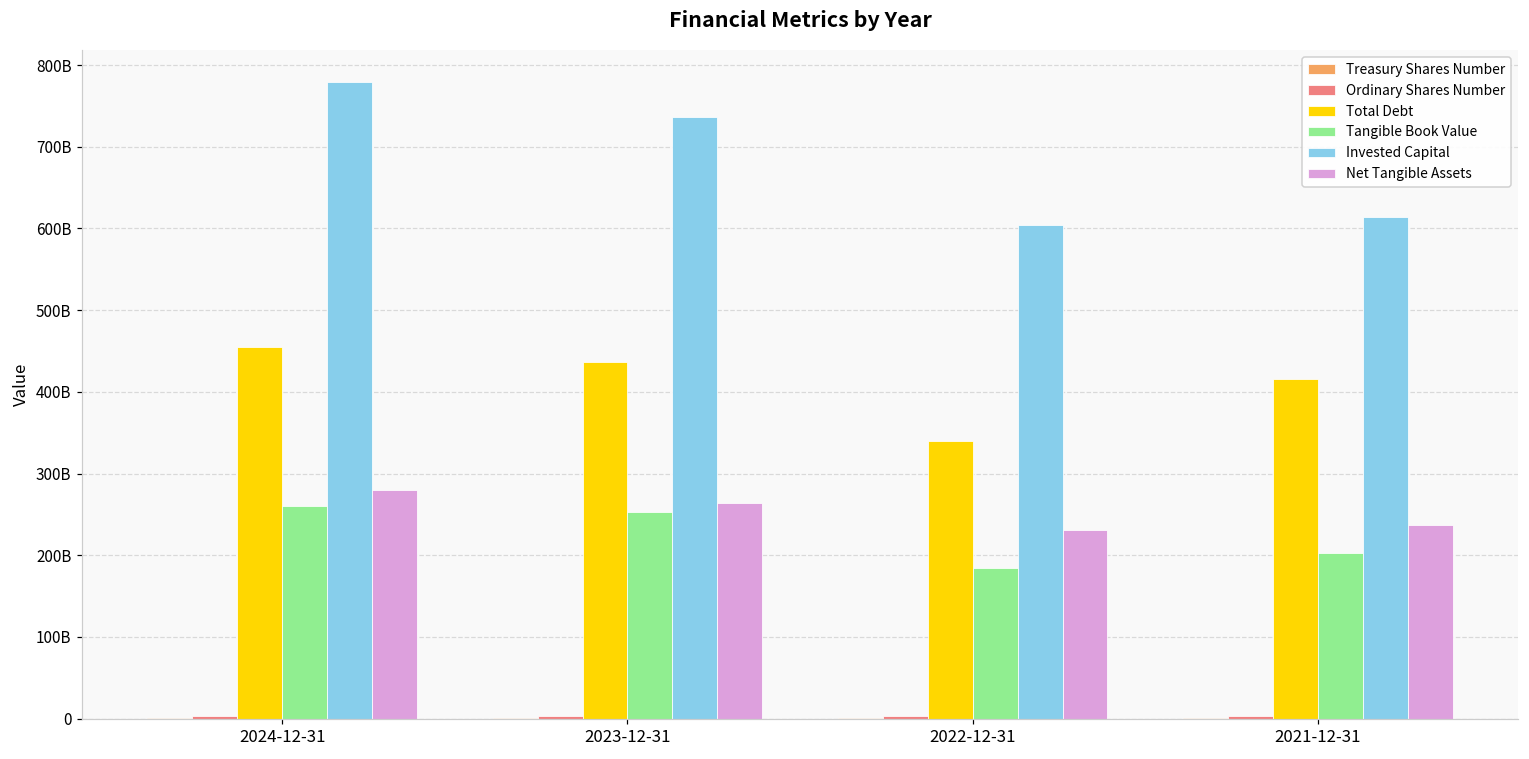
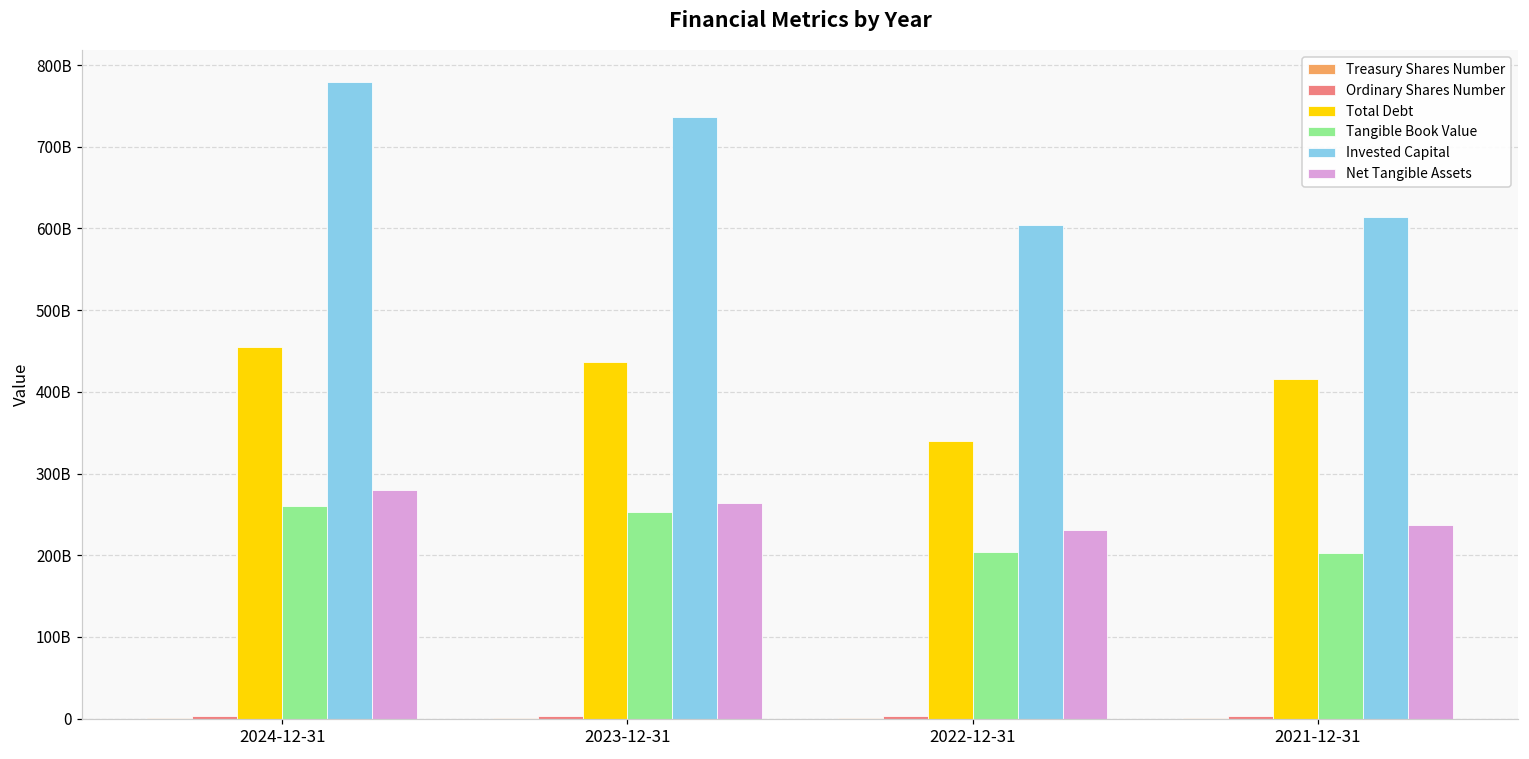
  {
    "Total Debt": {
      "2024-12-31": 450000000000,
      "2023-12-31": 440000000000,
      "2022-12-31": 340000000000,
      "2021-12-31": 420000000000
    },
    "Tangible Book Value": {
      "2024-12-31": 260000000000,
      "2023-12-31": 250000000000,
-     "2022-12-31": 180000000000,
+     "2022-12-31": 200000000000,
      "2021-12-31": 200000000000
    },
    "Invested Capital": {
      "2024-12-31": 780000000000,
      "2023-12-31": 740000000000,
      "2022-12-31": 600000000000,
      "2021-12-31": 610000000000
    },
    "Net Tangible Assets": {
      "2024-12-31": 280000000000,
      "2023-12-31": 260000000000,
      "2022-12-31": 230000000000,
      "2021-12-31": 240000000000
    }
  }
